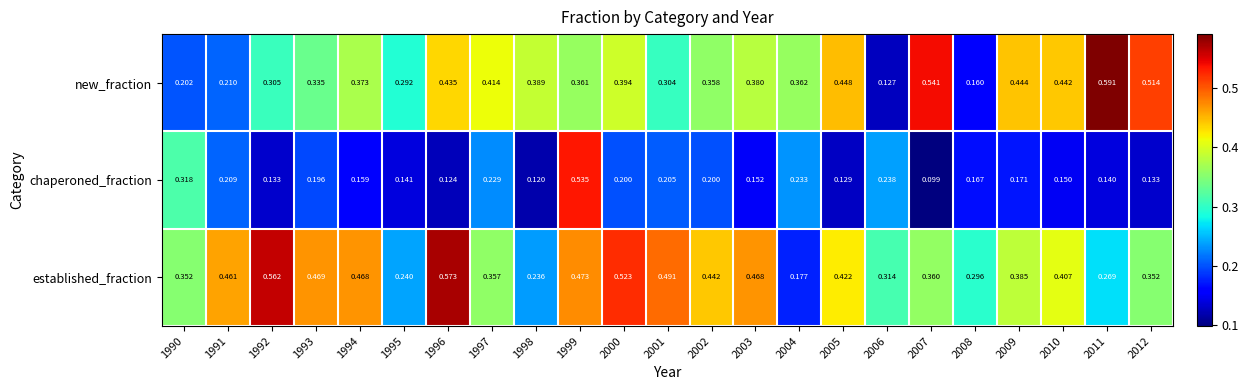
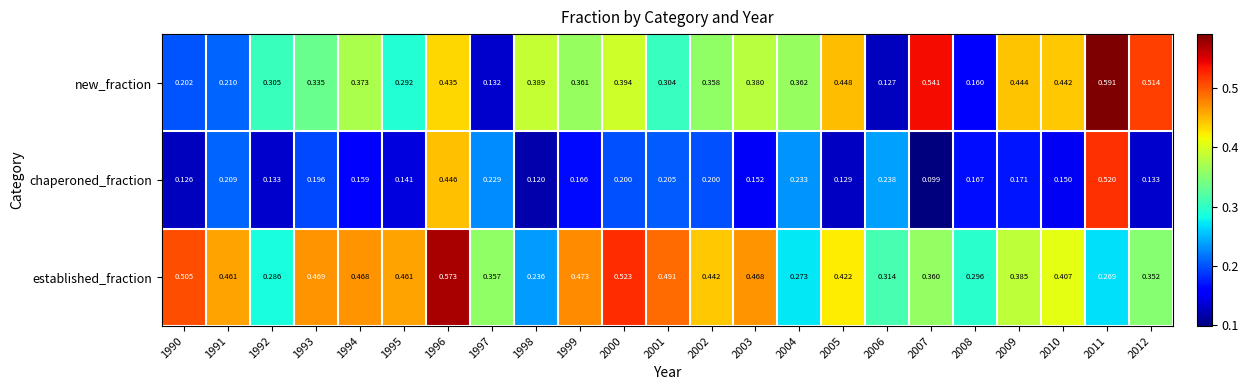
  {
    "new_fraction": {
      "1990": 0.202,
      "1991": 0.210,
      "1992": 0.305,
      "1993": 0.335,
      "1994": 0.373,
      "1995": 0.292,
      "1996": 0.435,
-     "1997": 0.414,
+     "1997": 0.132,
      "1998": 0.389,
      "1999": 0.361,
      "2000": 0.394,
      "2001": 0.304,
      "2002": 0.358,
      "2003": 0.380,
      "2004": 0.362,
      "2005": 0.448,
      "2006": 0.127,
      "2007": 0.541,
      "2008": 0.160,
      "2009": 0.444,
      "2010": 0.442,
      "2011": 0.591,
      "2012": 0.514
    },
    "chaperoned_fraction": {
-     "1990": 0.318,
+     "1990": 0.126,
      "1991": 0.209,
      "1992": 0.133,
      "1993": 0.196,
      "1994": 0.159,
      "1995": 0.141,
-     "1996": 0.124,
+     "1996": 0.446,
      "1997": 0.229,
      "1998": 0.120,
-     "1999": 0.535,
+     "1999": 0.166,
      "2000": 0.200,
      "2001": 0.205,
      "2002": 0.200,
      "2003": 0.152,
      "2004": 0.233,
      "2005": 0.129,
      "2006": 0.238,
      "2007": 0.099,
      "2008": 0.167,
      "2009": 0.171,
      "2010": 0.150,
-     "2011": 0.140,
+     "2011": 0.520,
      "2012": 0.133
    },
    "established_fraction": {
-     "1990": 0.352,
+     "1990": 0.505,
      "1991": 0.461,
-     "1992": 0.562,
+     "1992": 0.286,
      "1993": 0.469,
      "1994": 0.468,
-     "1995": 0.240,
+     "1995": 0.461,
      "1996": 0.573,
      "1997": 0.357,
      "1998": 0.236,
      "1999": 0.473,
      "2000": 0.523,
      "2001": 0.491,
      "2002": 0.442,
      "2003": 0.468,
-     "2004": 0.177,
+     "2004": 0.273,
      "2005": 0.422,
      "2006": 0.314,
      "2007": 0.360,
      "2008": 0.296,
      "2009": 0.385,
      "2010": 0.407,
      "2011": 0.269,
      "2012": 0.352
    }
  }
